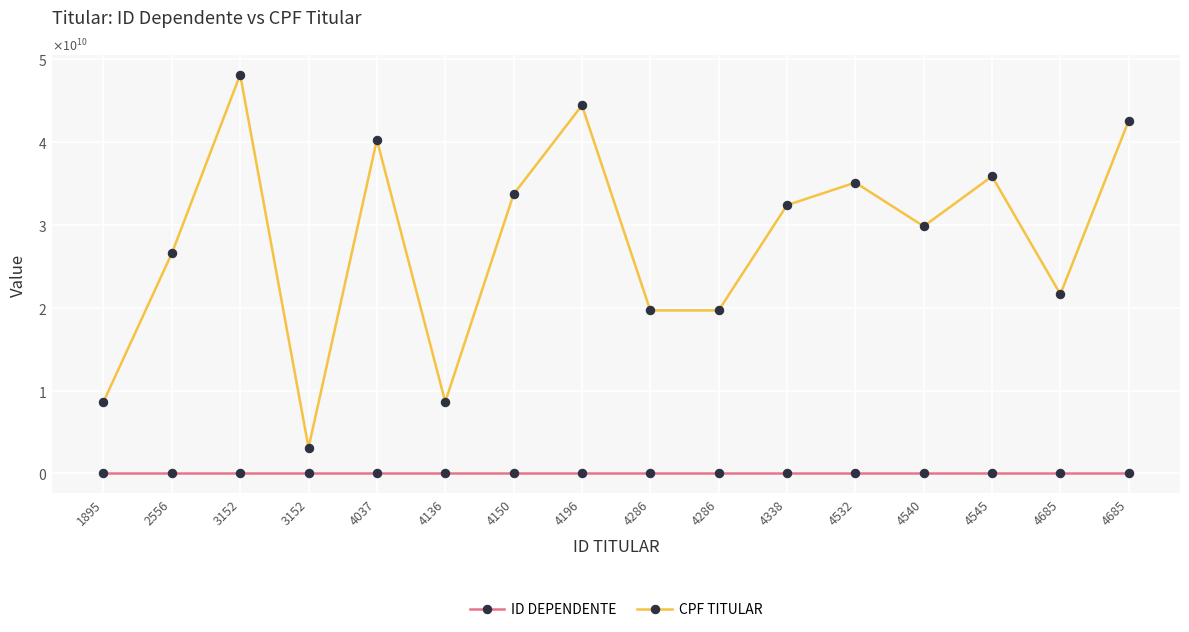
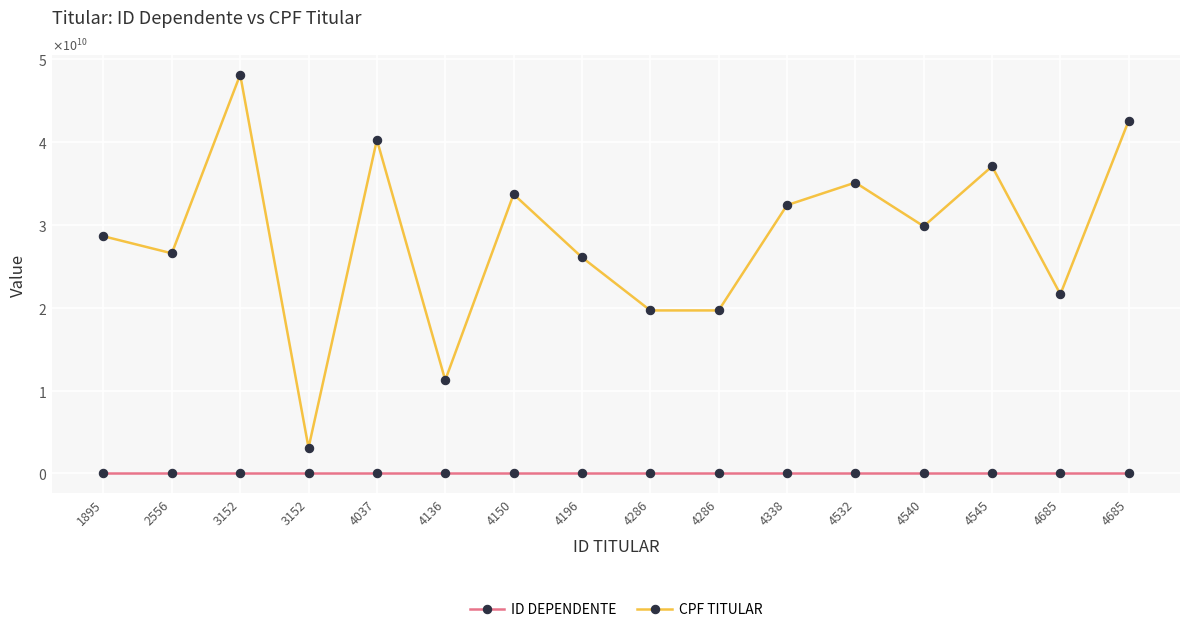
  {
    "ID DEPENDENTE": {
      "1895": 0,
      "2556": 0,
      "4037": 0,
      "4136": 0,
      "4150": 0,
      "4196": 0,
      "4338": 0,
      "4532": 0,
      "4540": 0,
      "4545": 0
    },
    "CPF TITULAR": {
-     "1895": 9000000000,
+     "1895": 29000000000,
      "2556": 27000000000,
      "4037": 40000000000,
-     "4136": 9000000000,
+     "4136": 11000000000,
      "4150": 34000000000,
-     "4196": 44000000000,
+     "4196": 26000000000,
      "4338": 32000000000,
      "4532": 35000000000,
      "4540": 30000000000,
-     "4545": 36000000000
+     "4545": 37000000000
    }
  }
